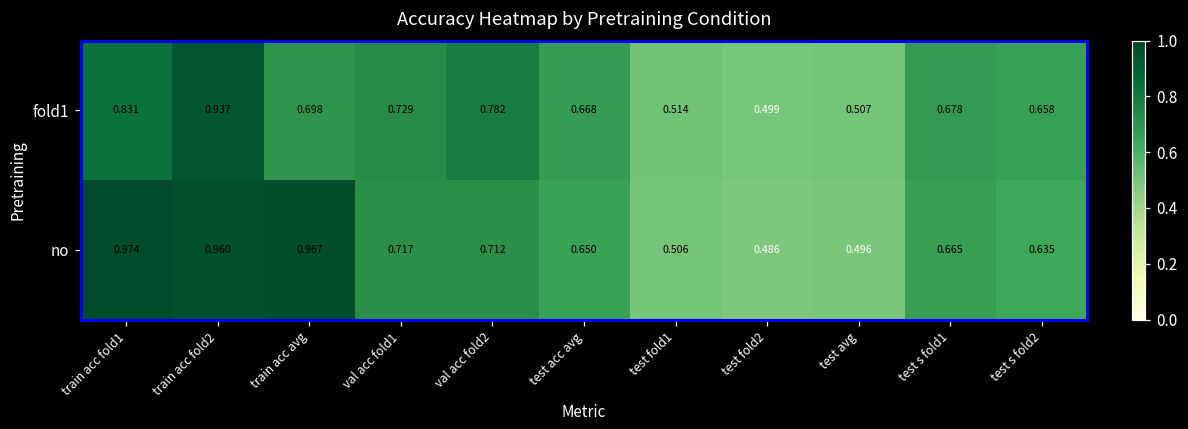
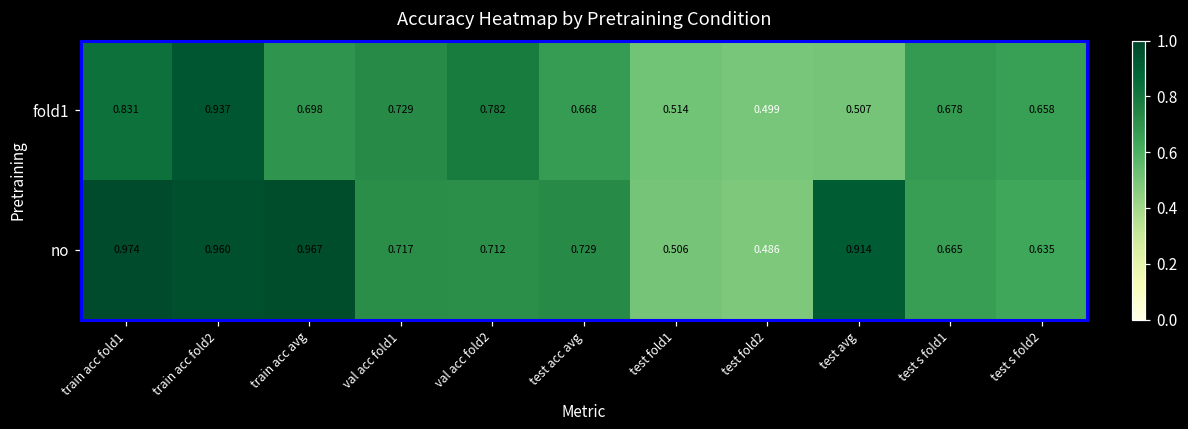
  {
    "fold1": {
      "train acc fold1": 0.831,
      "train acc fold2": 0.937,
      "train acc avg": 0.698,
      "val acc fold1": 0.729,
      "val acc fold2": 0.782,
      "test acc avg": 0.668,
      "test fold1": 0.514,
      "test fold2": 0.499,
      "test avg": 0.507,
      "test s fold1": 0.678,
      "test s fold2": 0.658
    },
    "no": {
      "train acc fold1": 0.974,
      "train acc fold2": 0.960,
      "train acc avg": 0.967,
      "val acc fold1": 0.717,
      "val acc fold2": 0.712,
-     "test acc avg": 0.650,
+     "test acc avg": 0.729,
      "test fold1": 0.506,
      "test fold2": 0.486,
-     "test avg": 0.496,
+     "test avg": 0.914,
      "test s fold1": 0.665,
      "test s fold2": 0.635
    }
  }
